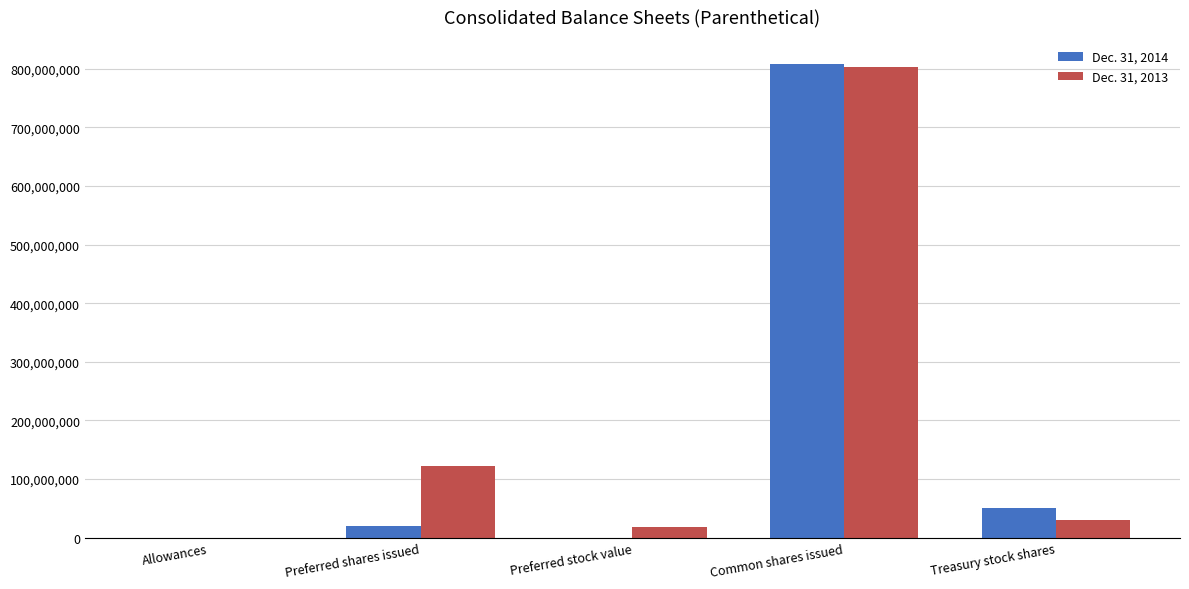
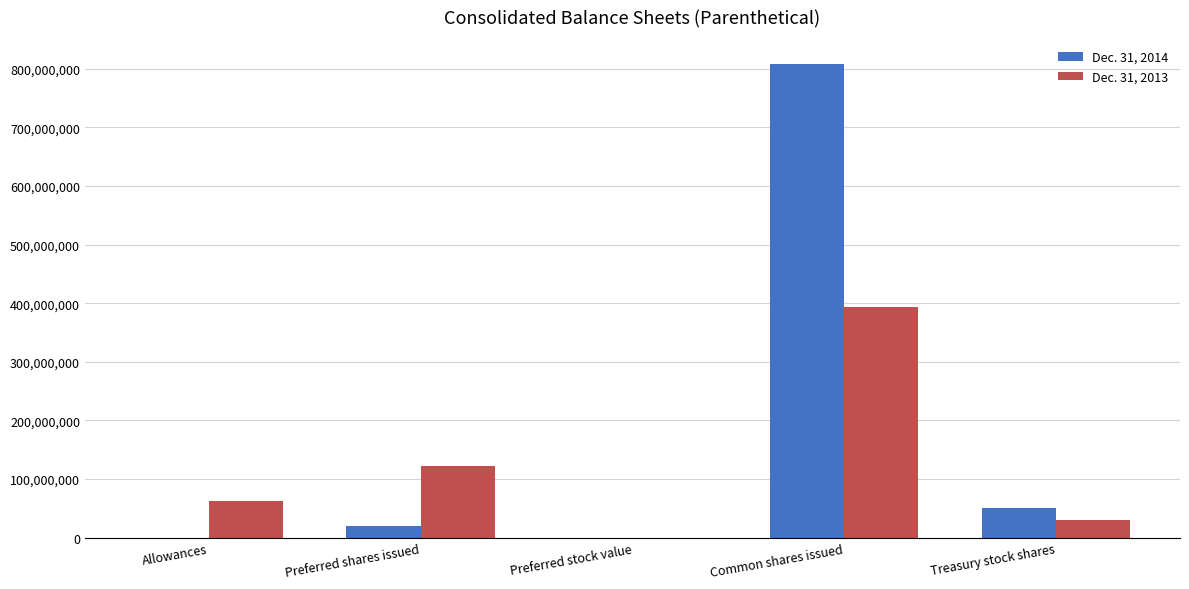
  {
    "Dec. 31, 2014": {
      "Preferred shares issued": "20,000,000",
      "Common shares issued": "810,000,000",
      "Treasury stock shares": "50,000,000"
    },
    "Dec. 31, 2013": {
-     "Allowances": "0",
+     "Allowances": "60,000,000",
      "Preferred shares issued": "120,000,000",
-     "Preferred stock value": "20,000,000",
-     "Common shares issued": "800,000,000",
+     "Preferred stock value": "0",
+     "Common shares issued": "390,000,000",
      "Treasury stock shares": "30,000,000"
    }
  }
